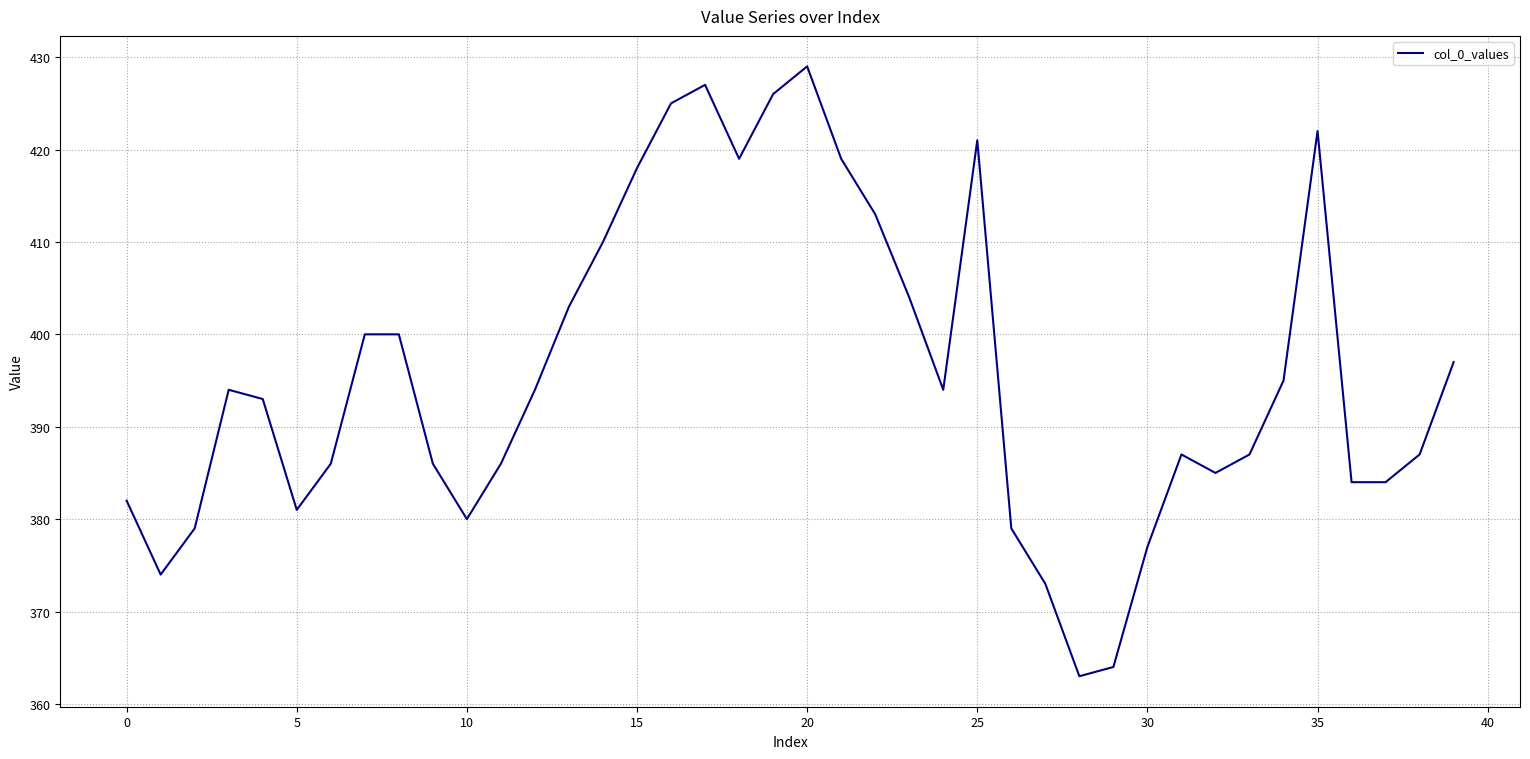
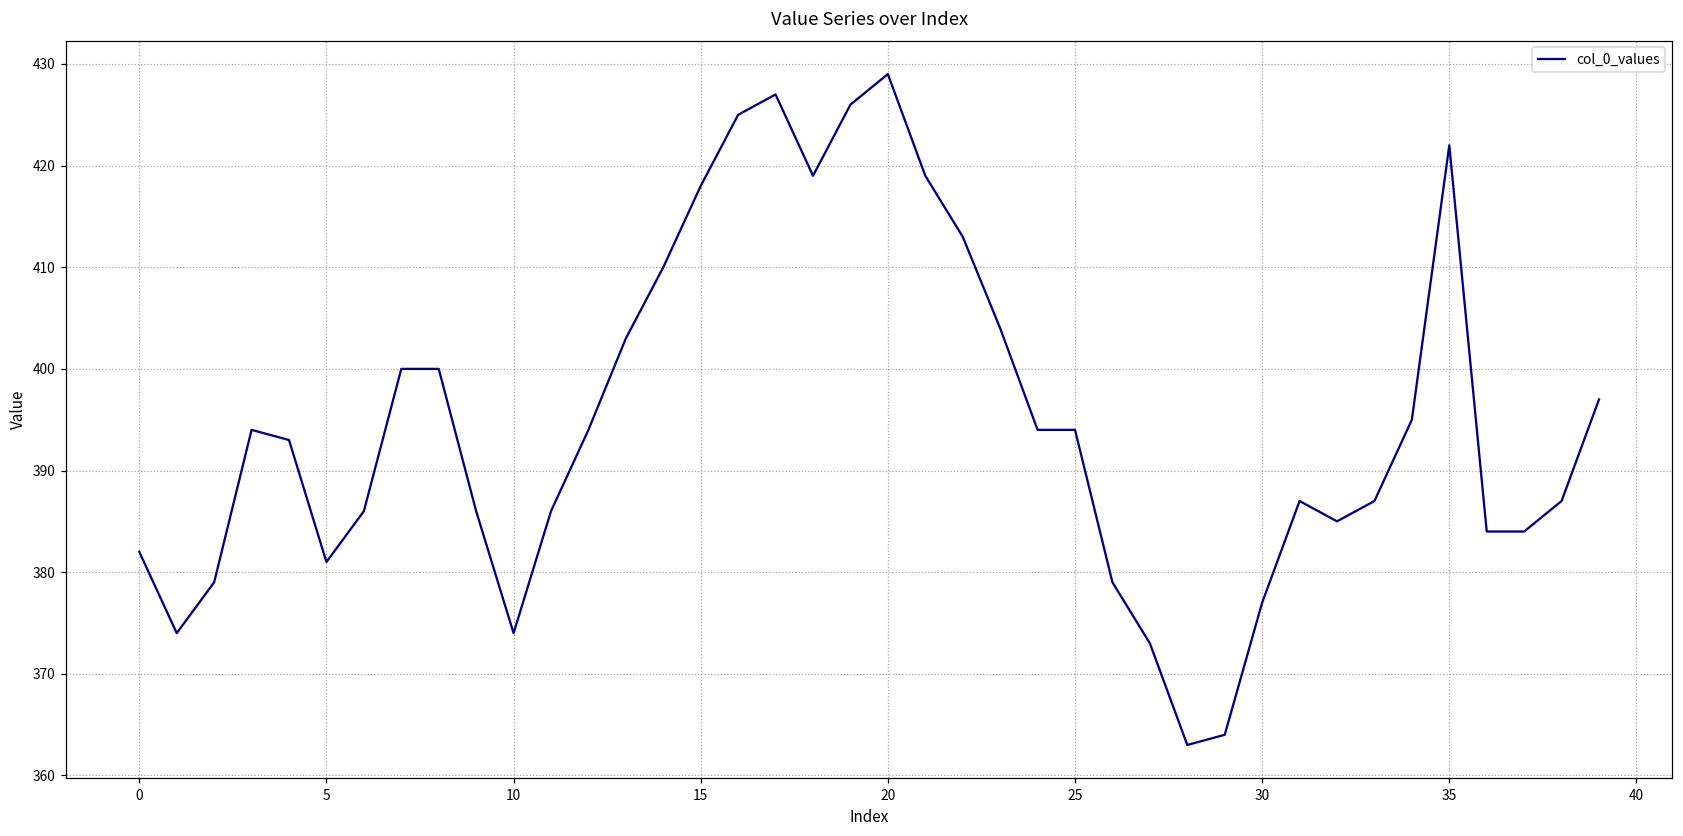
  {
    "0": 382,
    "5": 381,
-   "10": 380,
+   "10": 374,
    "15": 418,
    "20": 429,
-   "25": 421,
+   "25": 394,
    "30": 377,
    "35": 422
  }
